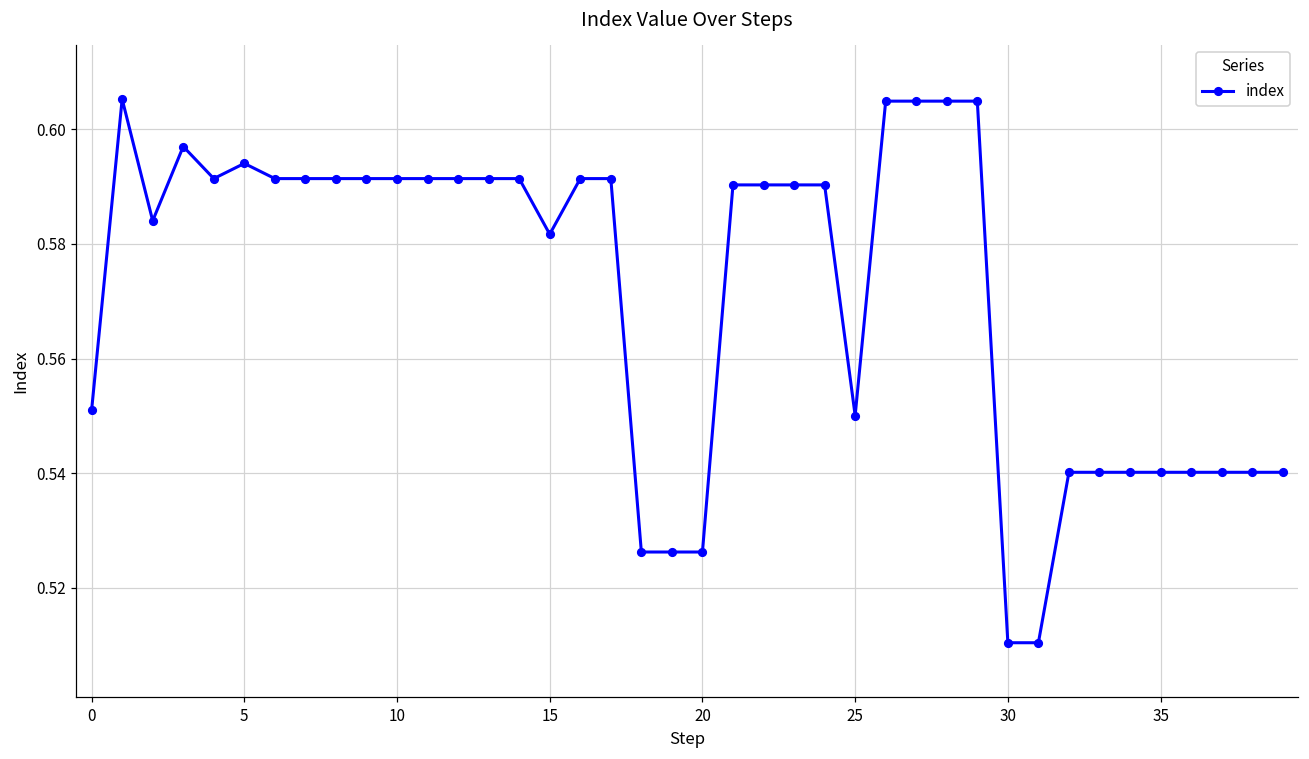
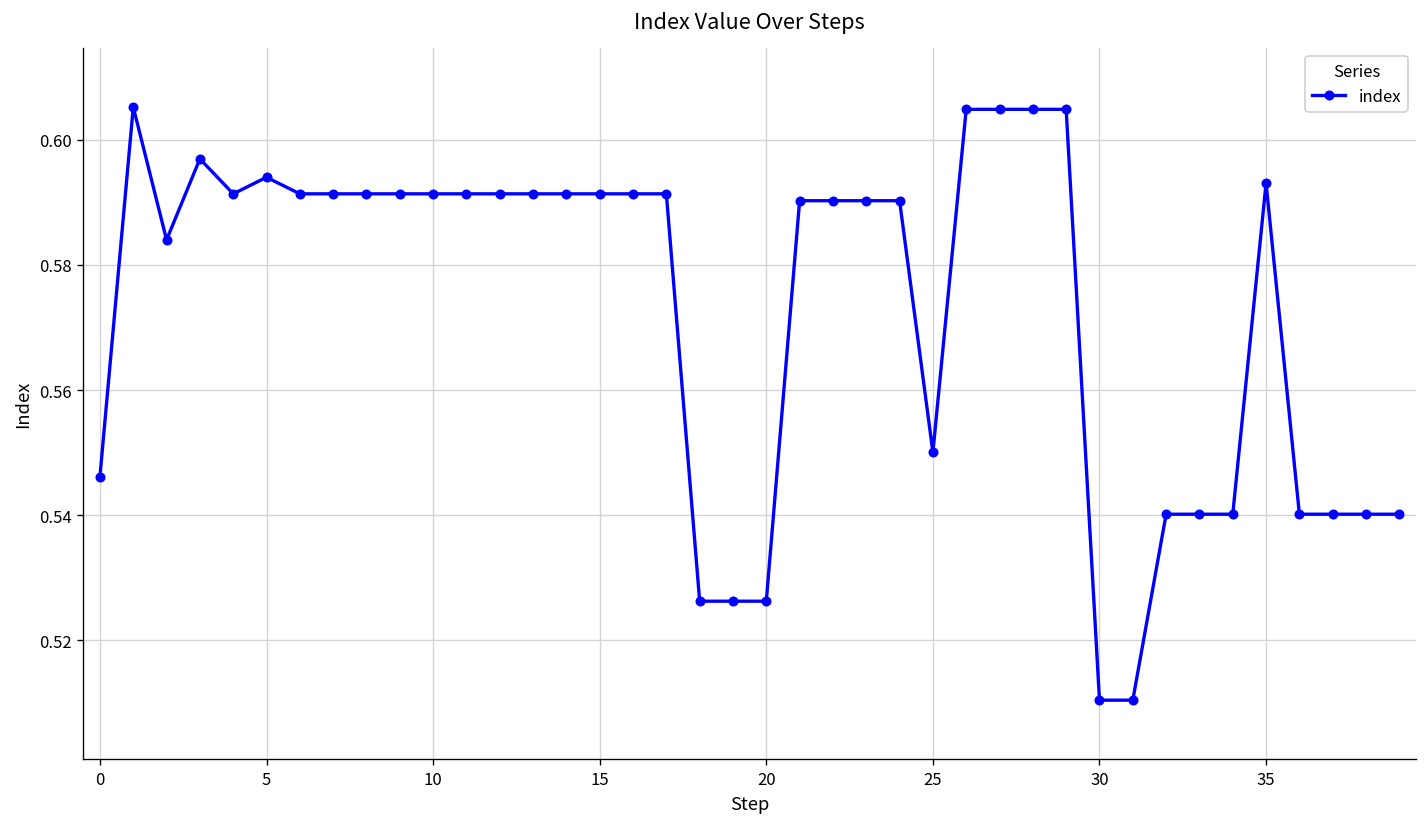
  {
-   "0": 0.551,
+   "0": 0.546,
    "5": 0.594,
    "10": 0.591,
-   "15": 0.582,
+   "15": 0.591,
    "20": 0.526,
    "25": 0.550,
    "30": 0.510,
-   "35": 0.540
+   "35": 0.593
  }
